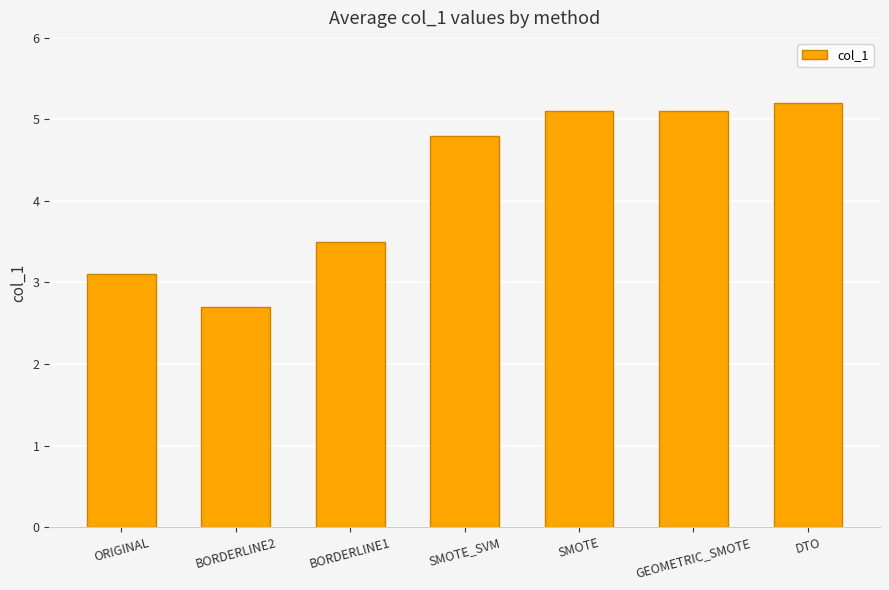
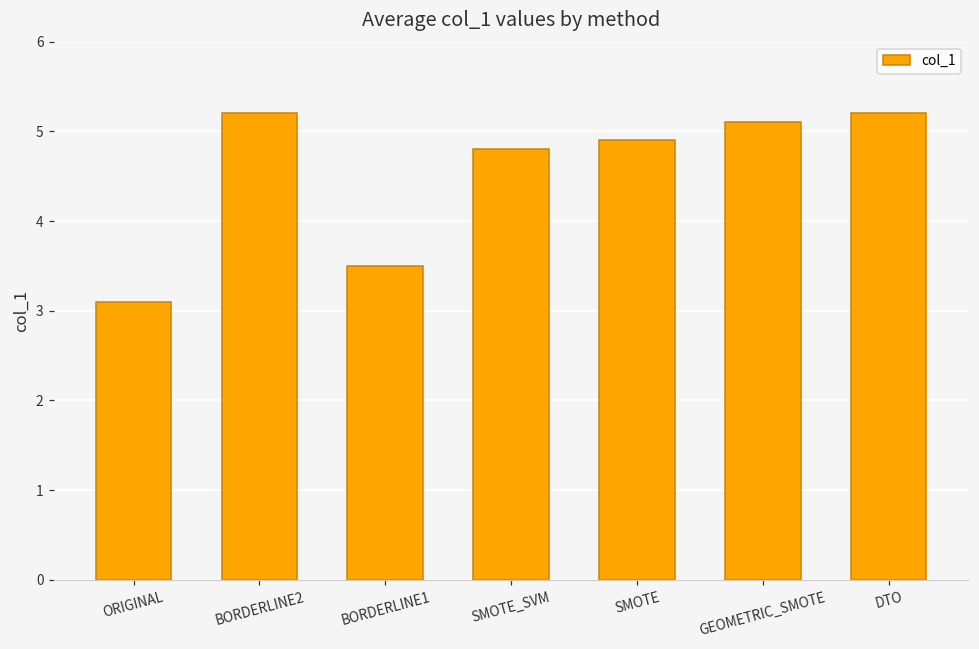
  {
    "ORIGINAL": 3.1,
-   "BORDERLINE2": 2.7,
+   "BORDERLINE2": 5.2,
    "BORDERLINE1": 3.5,
    "SMOTE_SVM": 4.8,
-   "SMOTE": 5.1,
+   "SMOTE": 4.9,
    "GEOMETRIC_SMOTE": 5.1,
    "DTO": 5.2
  }
